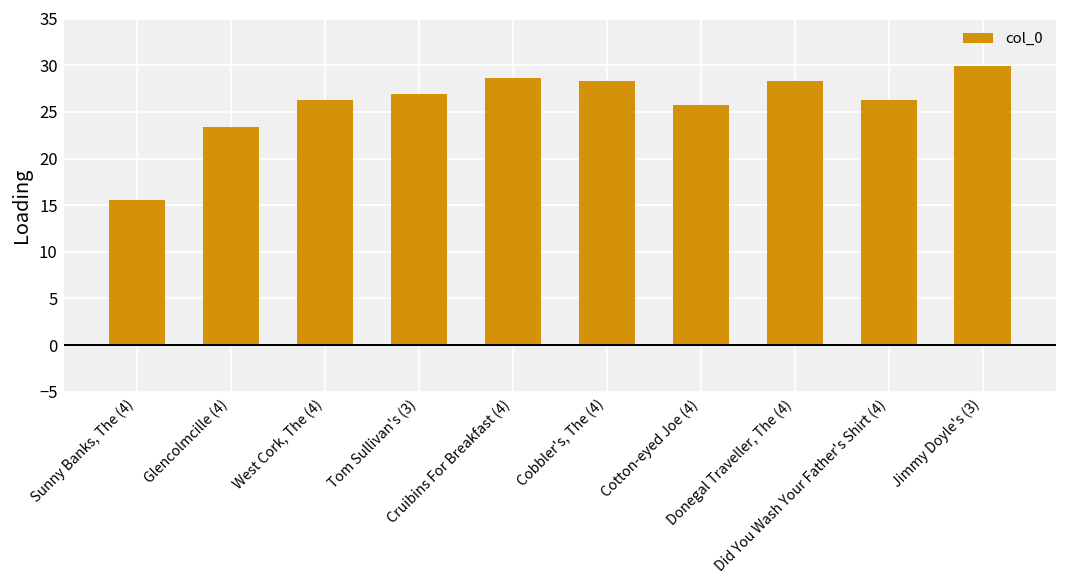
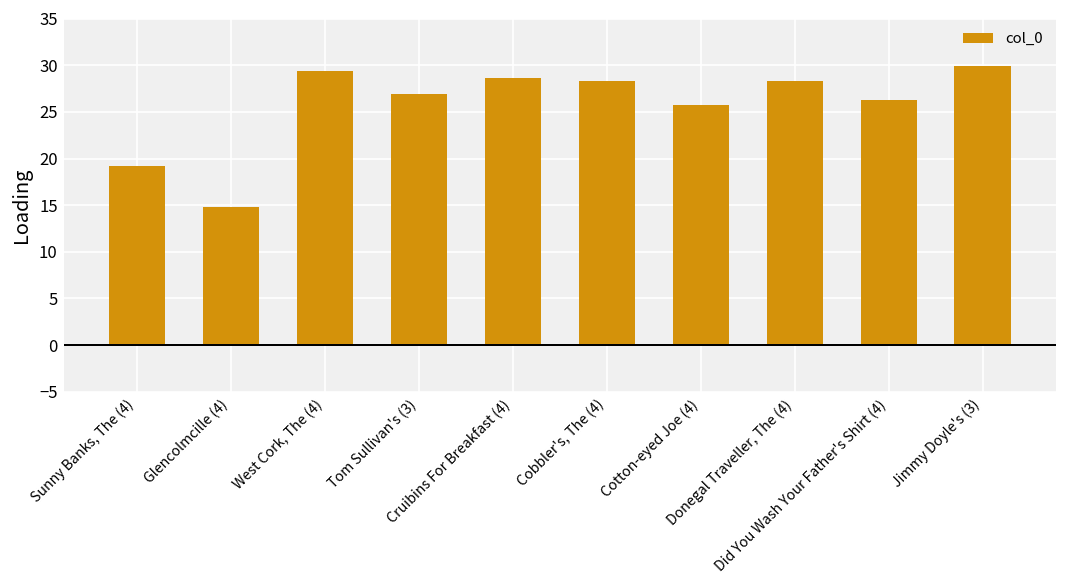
  {
-   "Sunny Banks, The (4)": 16,
-   "Glencolmcille (4)": 23,
-   "West Cork, The (4)": 26,
+   "Sunny Banks, The (4)": 19,
+   "Glencolmcille (4)": 15,
+   "West Cork, The (4)": 29,
    "Tom Sullivan's (3)": 27,
    "Cruibins For Breakfast (4)": 29,
    "Cobbler's, The (4)": 28,
    "Cotton-eyed Joe (4)": 26,
    "Donegal Traveller, The (4)": 28,
    "Did You Wash Your Father's Shirt (4)": 26,
    "Jimmy Doyle's (3)": 30
  }
